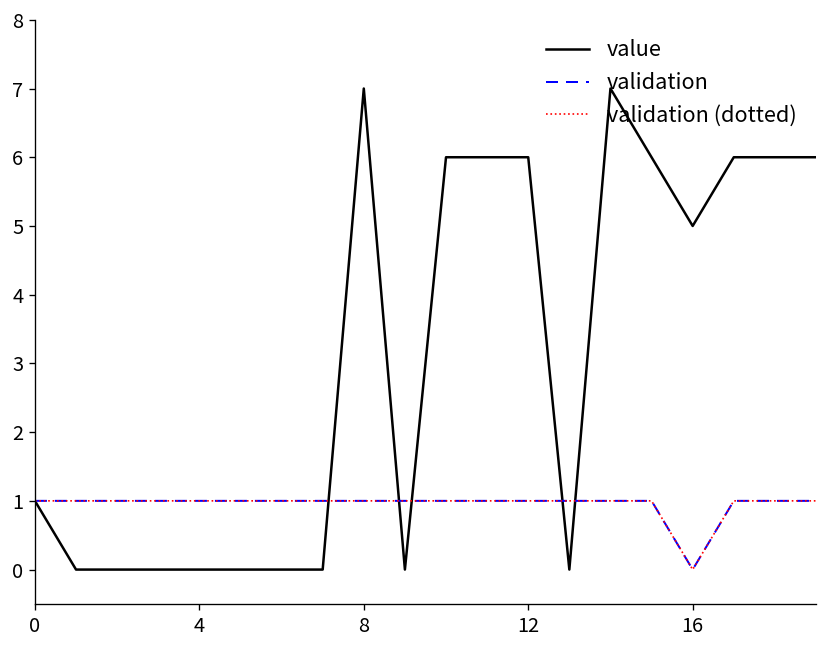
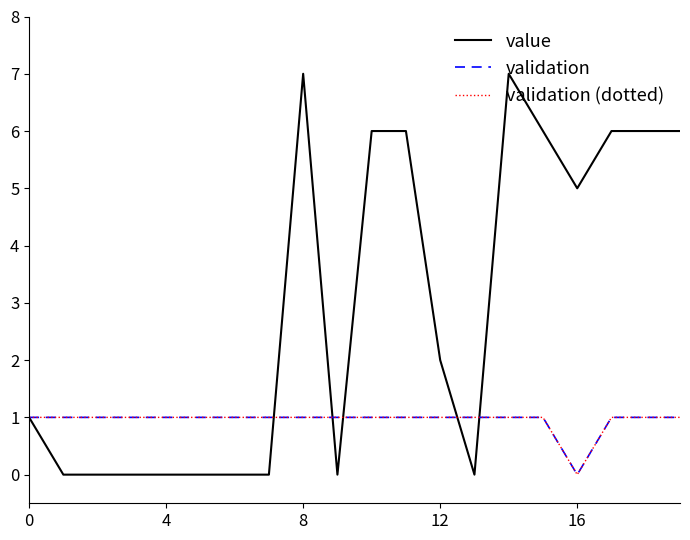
  {
    "value": {
      "4": 0,
      "8": 7,
-     "12": 6,
+     "12": 2,
      "16": 5
    }
  }
